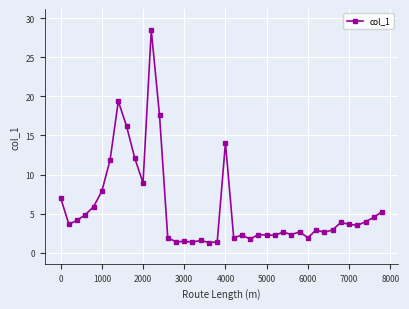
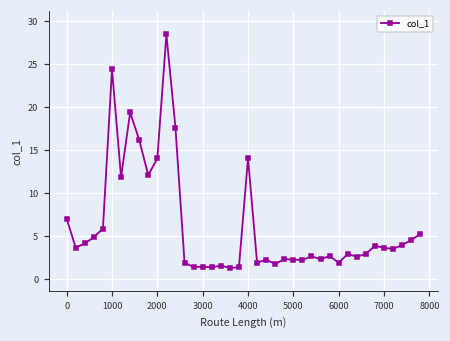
  {
    "0": 7,
-   "1000": 8,
-   "2000": 9,
+   "1000": 24,
+   "2000": 14,
    "3000": 1,
    "4000": 14,
    "5000": 2,
    "6000": 2,
    "7000": 4
  }
